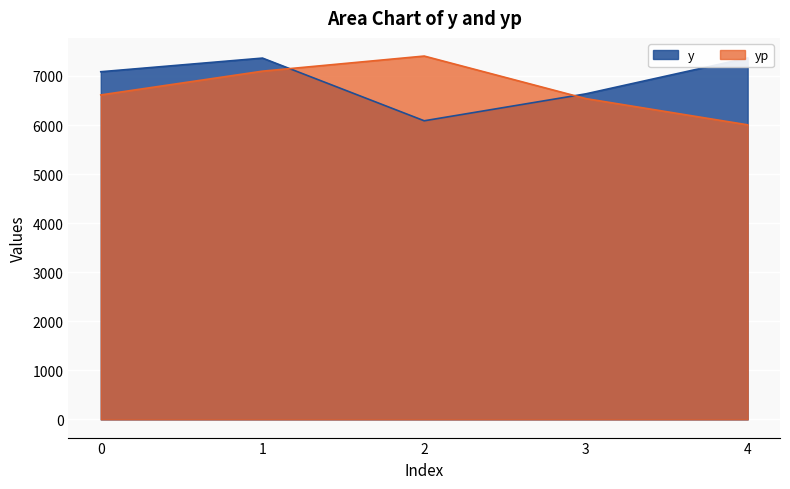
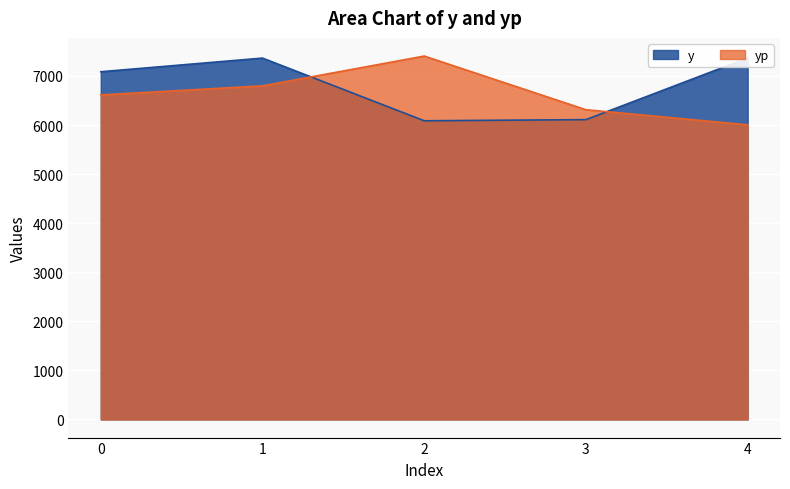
  {
    "y": {
      "0": 7100,
      "1": 7400,
      "2": 6100,
-     "3": 6600
+     "3": 6100
    },
    "yp": {
      "0": 6600,
-     "1": 7100,
+     "1": 6800,
      "2": 7400,
-     "3": 6500,
+     "3": 6300,
      "4": 6000
    }
  }
